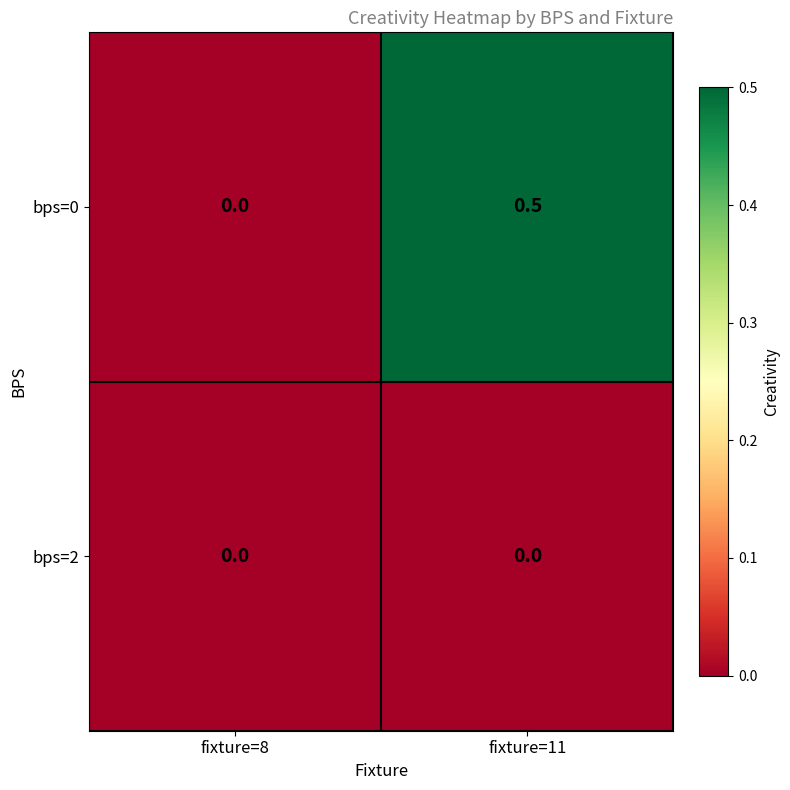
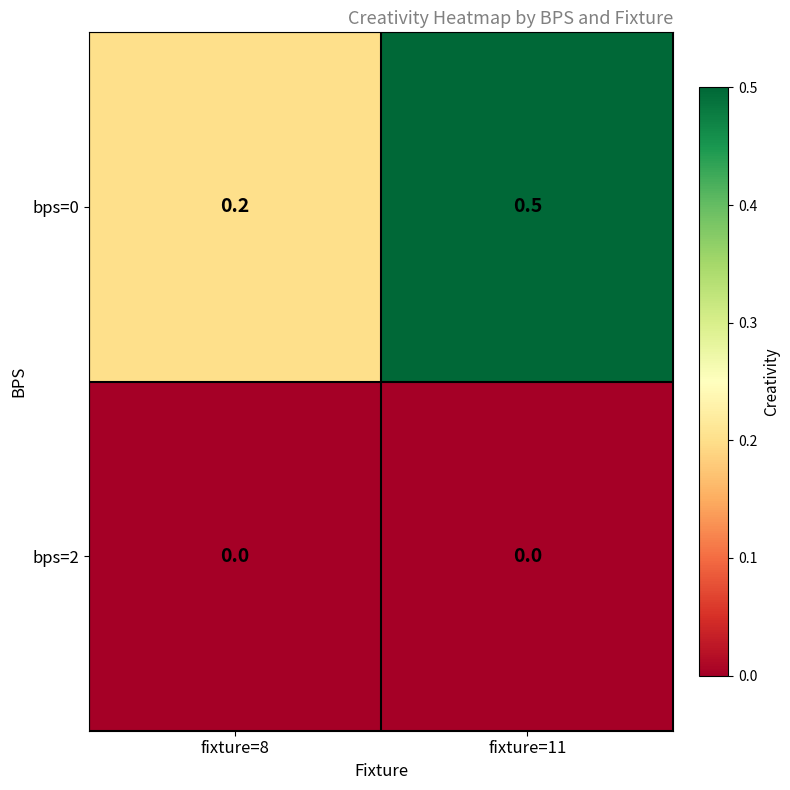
  {
    "bps=0": {
-     "fixture=8": 0.0,
+     "fixture=8": 0.2,
      "fixture=11": 0.5
    },
    "bps=2": {
      "fixture=8": 0.0,
      "fixture=11": 0.0
    }
  }
